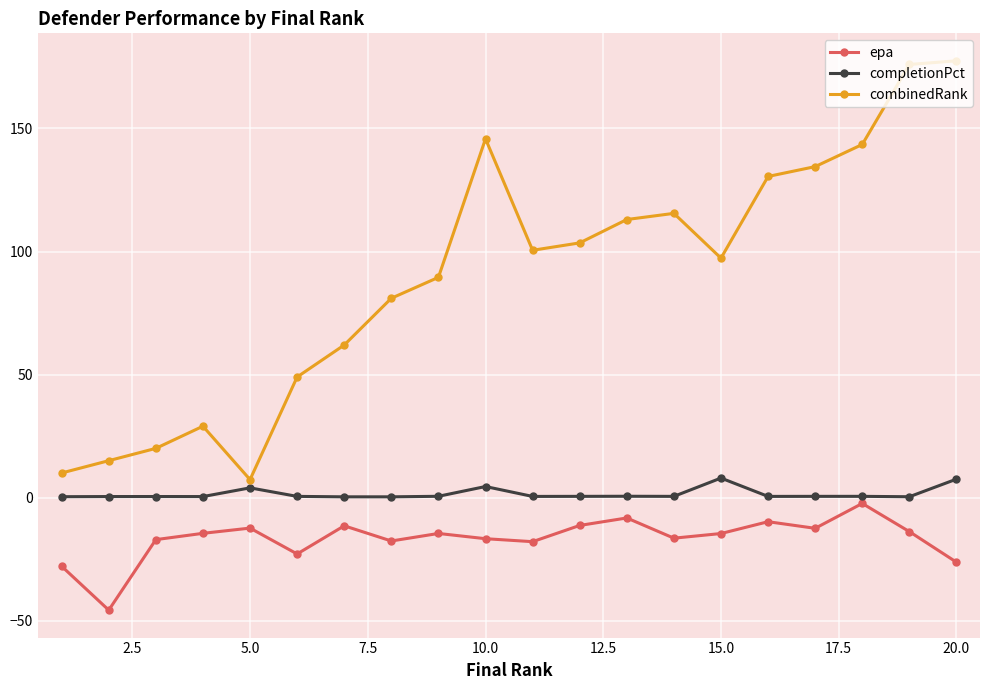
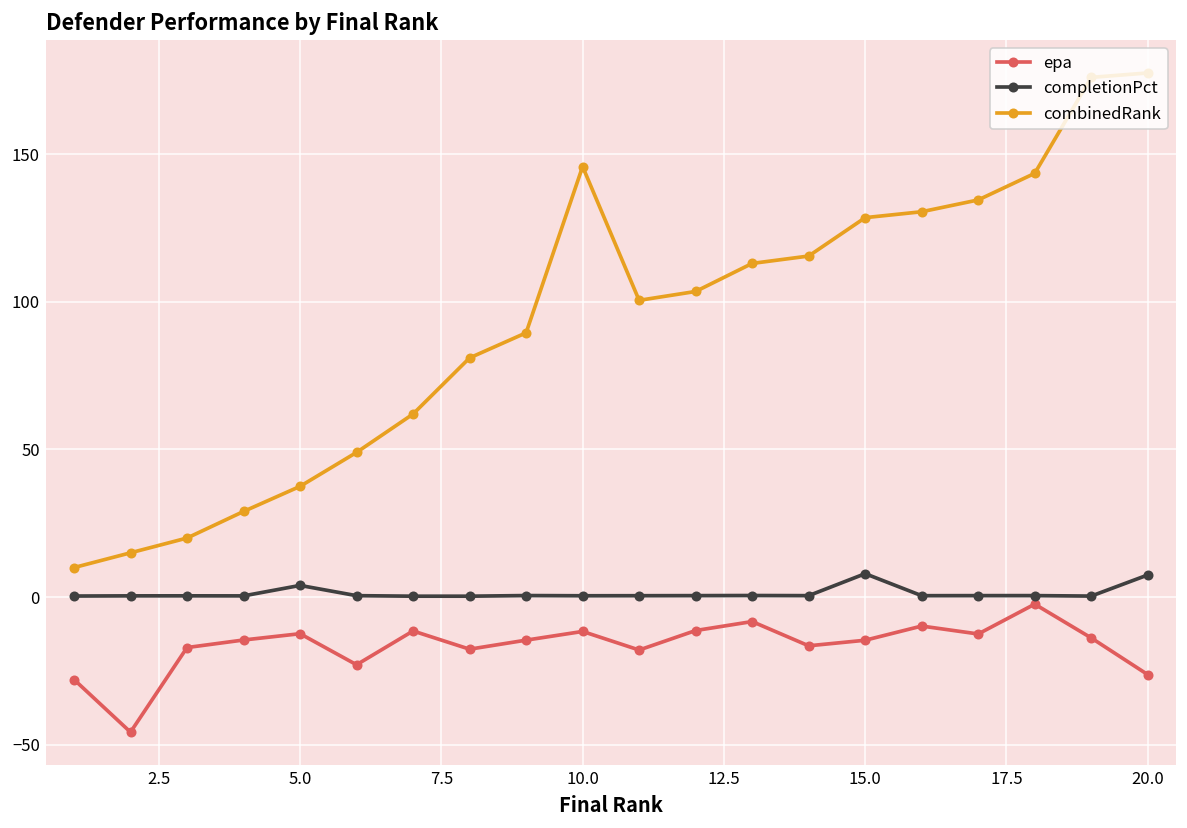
  {
    "epa": {
      "5.0": -12,
-     "10.0": -17,
+     "10.0": -12,
      "15.0": -15,
      "20.0": -26
    },
    "completionPct": {
      "5.0": 4,
-     "10.0": 4,
+     "10.0": 0,
      "15.0": 8,
      "20.0": 7
    },
    "combinedRank": {
-     "5.0": 7,
+     "5.0": 38,
      "10.0": 146,
-     "15.0": 97
+     "15.0": 129
    }
  }
